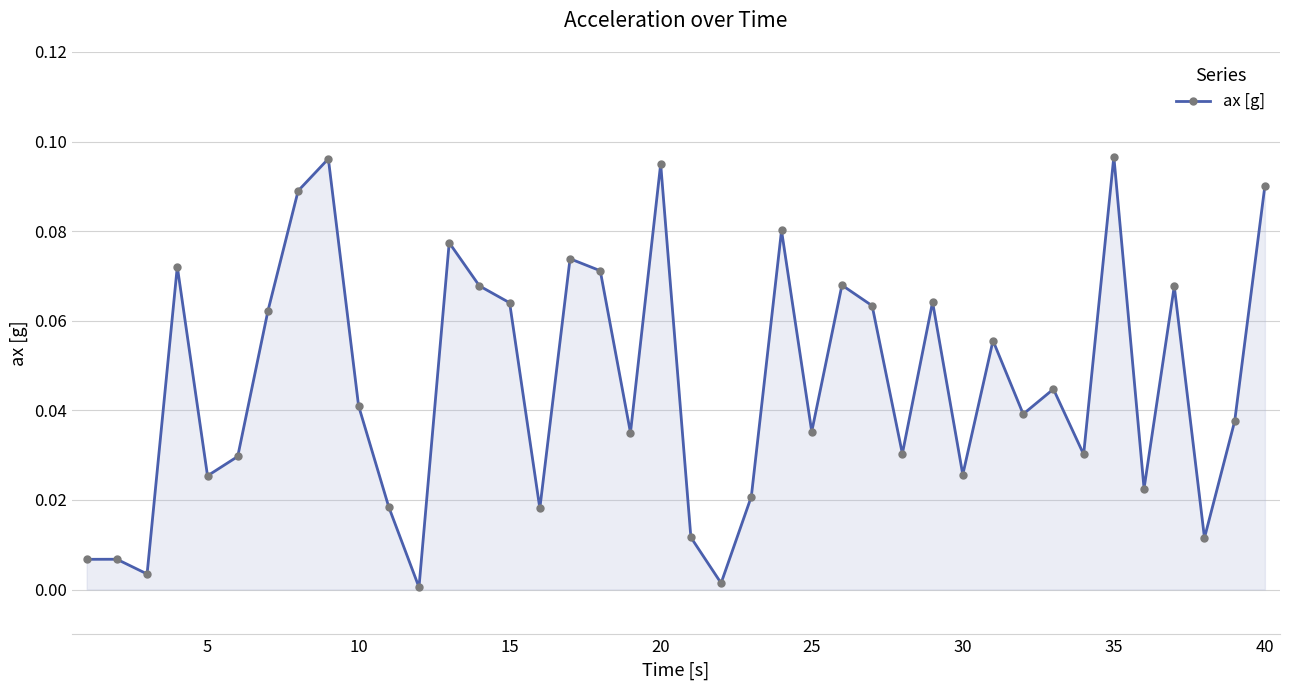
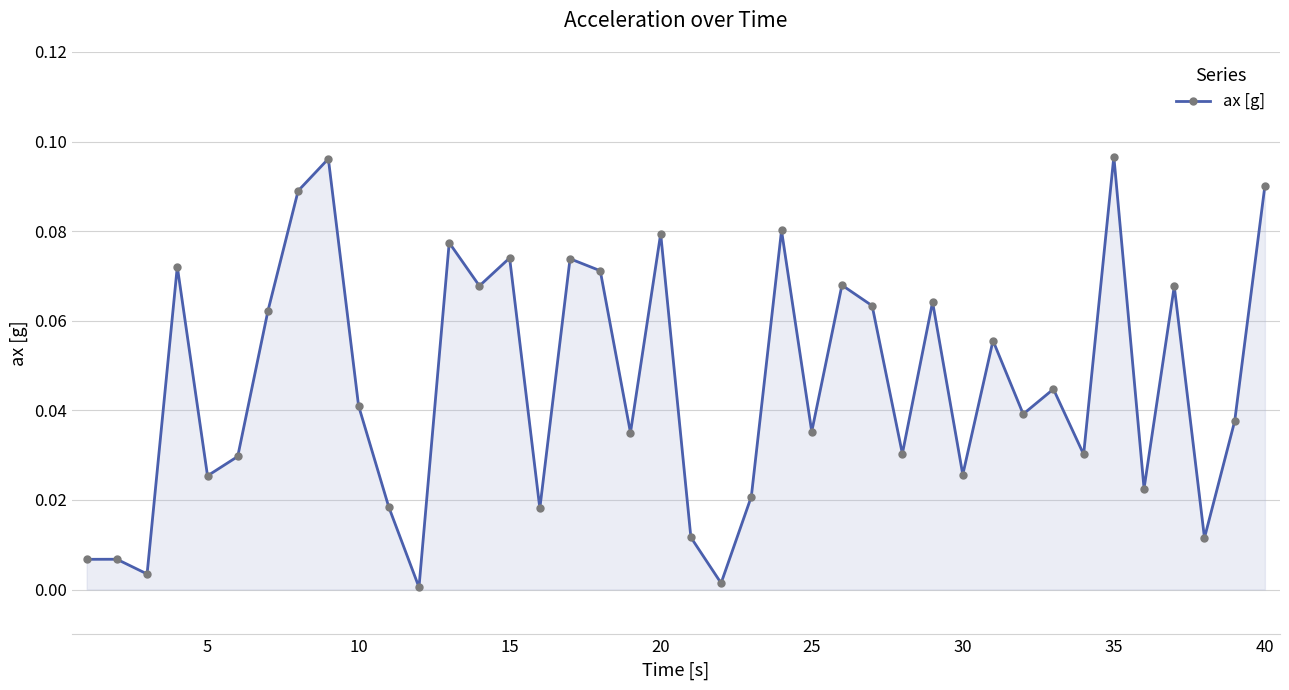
  {
    "5": 0.025,
    "10": 0.041,
-   "15": 0.064,
-   "20": 0.095,
+   "15": 0.074,
+   "20": 0.079,
    "25": 0.035,
    "30": 0.026,
    "35": 0.097,
    "40": 0.090
  }
